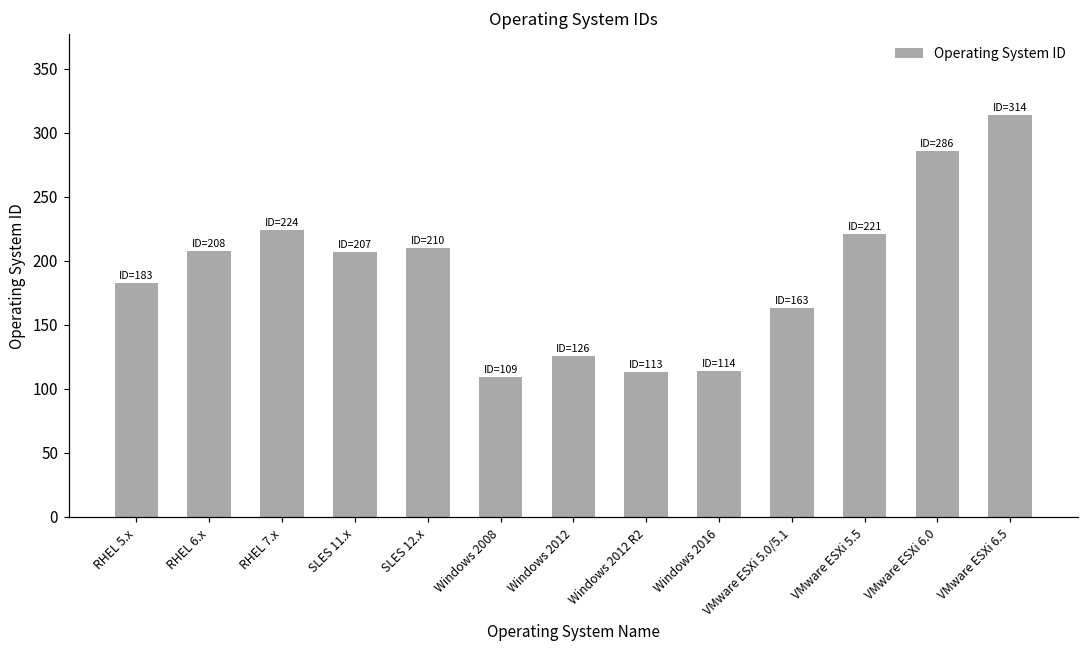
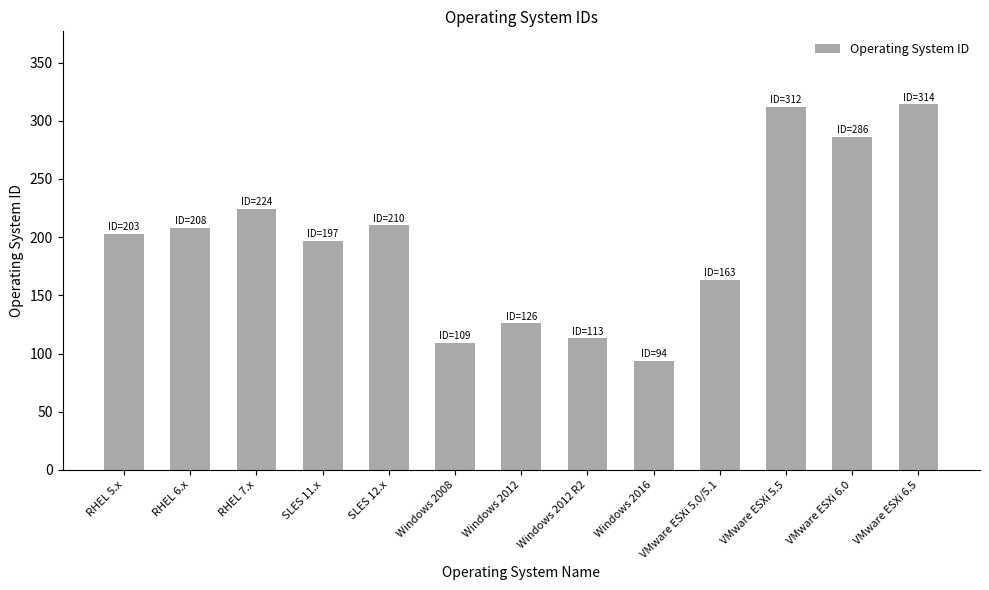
  {
-   "RHEL 5.x": 183,
+   "RHEL 5.x": 203,
    "RHEL 6.x": 208,
    "RHEL 7.x": 224,
-   "SLES 11.x": 207,
+   "SLES 11.x": 197,
    "SLES 12.x": 210,
    "Windows 2008": 109,
    "Windows 2012": 126,
    "Windows 2012 R2": 113,
-   "Windows 2016": 114,
+   "Windows 2016": 94,
    "VMware ESXi 5.0/5.1": 163,
-   "VMware ESXi 5.5": 221,
+   "VMware ESXi 5.5": 312,
    "VMware ESXi 6.0": 286,
    "VMware ESXi 6.5": 314
  }
